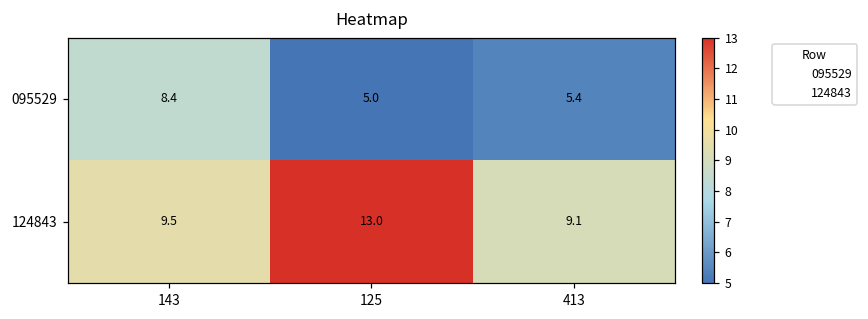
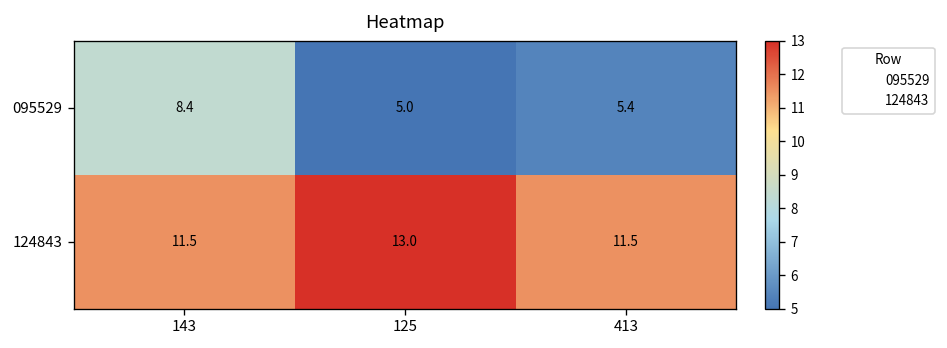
  {
    "095529": {
      "143": 8.4,
      "125": 5.0,
      "413": 5.4
    },
    "124843": {
-     "143": 9.5,
+     "143": 11.5,
      "125": 13.0,
-     "413": 9.1
+     "413": 11.5
    }
  }
